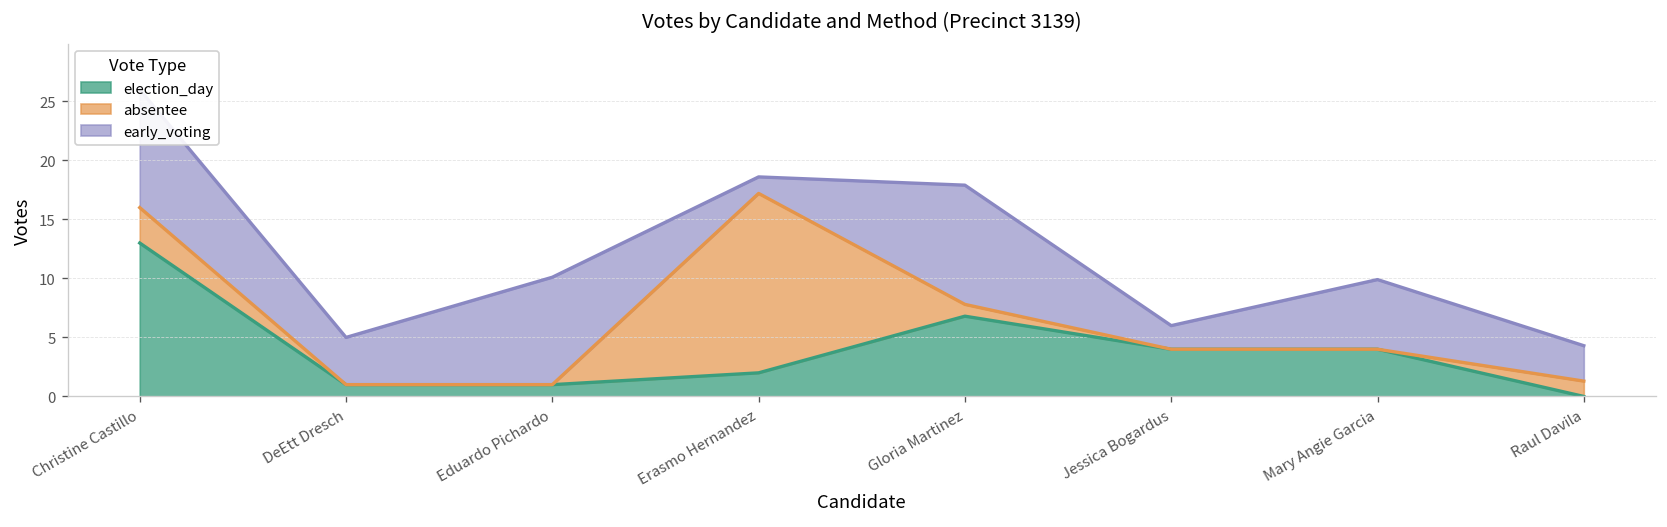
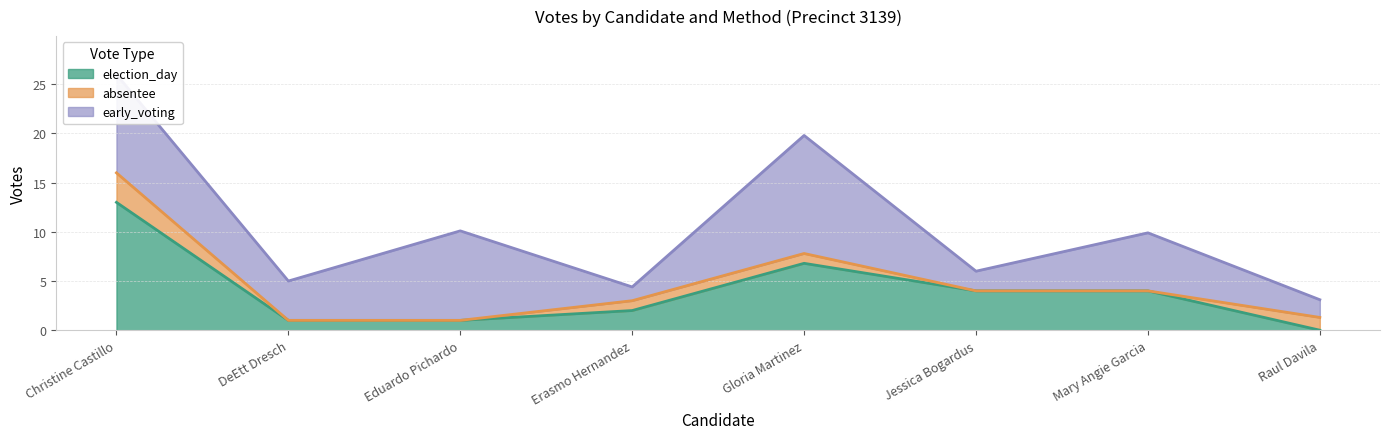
  {
    "election_day": {
      "Christine Castillo": 13,
      "Erasmo Hernandez": 2,
      "Gloria Martinez": 7,
      "Raul Davila": 0
    },
    "absentee": {
      "Christine Castillo": 3,
-     "Erasmo Hernandez": 15,
+     "Erasmo Hernandez": 1,
      "Gloria Martinez": 1,
      "Raul Davila": 1
    },
    "early_voting": {
      "DeEtt Dresch": 4,
      "Eduardo Pichardo": 9,
      "Erasmo Hernandez": 1,
-     "Gloria Martinez": 10,
+     "Gloria Martinez": 12,
      "Jessica Bogardus": 2,
      "Mary Angie Garcia": 6,
-     "Raul Davila": 3
+     "Raul Davila": 2
    }
  }
